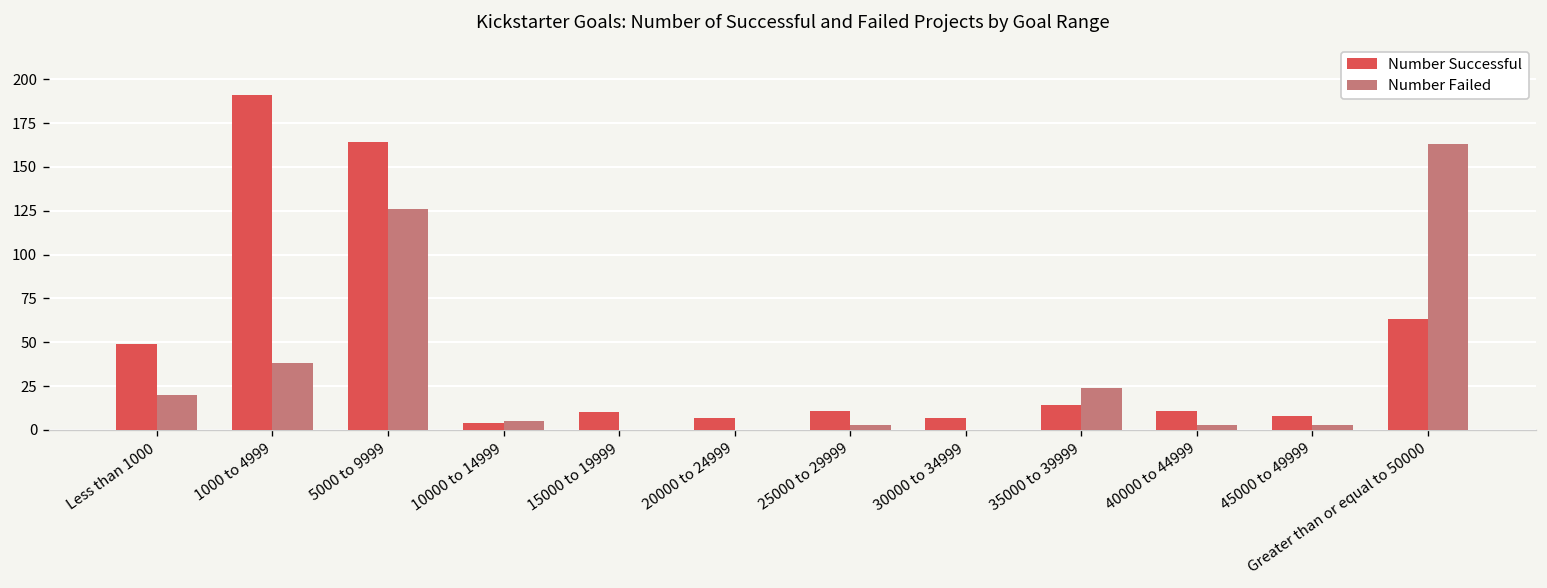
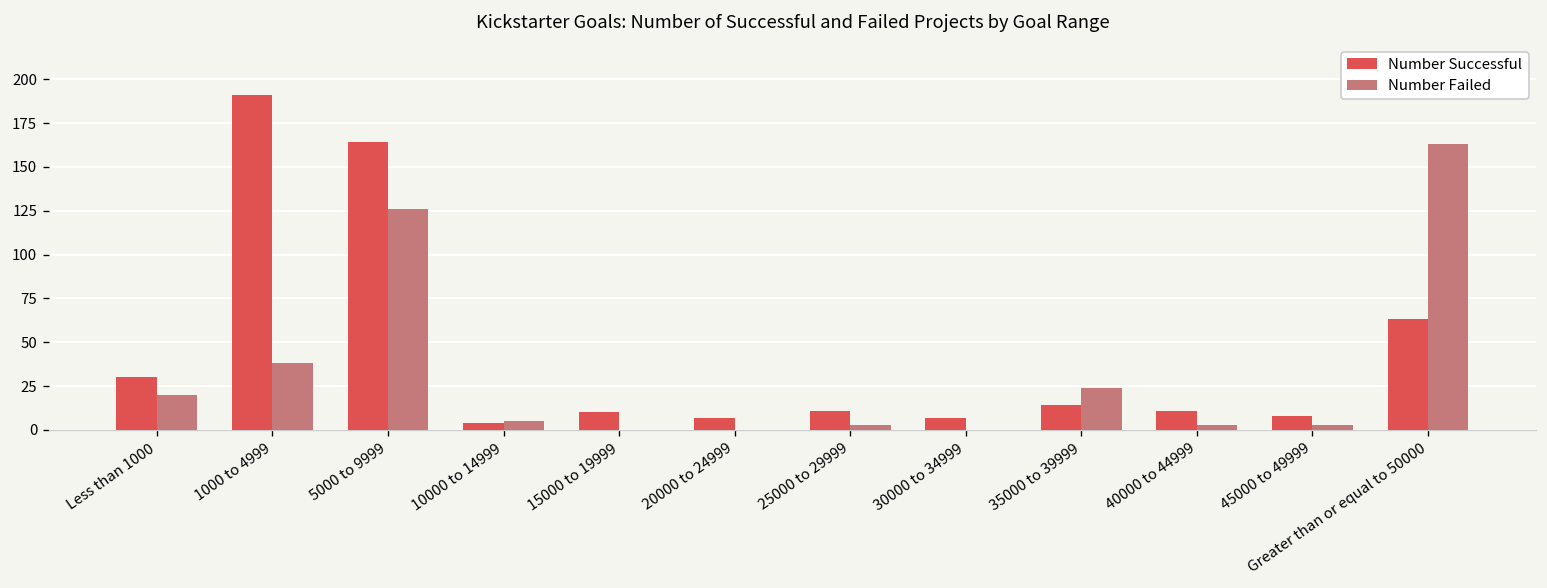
  {
    "Number Successful": {
-     "Less than 1000": 49,
+     "Less than 1000": 30,
      "1000 to 4999": 191,
      "5000 to 9999": 164,
      "10000 to 14999": 4,
      "15000 to 19999": 10,
      "20000 to 24999": 7,
      "25000 to 29999": 11,
      "30000 to 34999": 7,
      "35000 to 39999": 14,
      "40000 to 44999": 11,
      "45000 to 49999": 8,
      "Greater than or equal to 50000": 63
    },
    "Number Failed": {
      "Less than 1000": 20,
      "1000 to 4999": 38,
      "5000 to 9999": 126,
      "10000 to 14999": 5,
      "15000 to 19999": 0,
      "20000 to 24999": 0,
      "25000 to 29999": 3,
      "30000 to 34999": 0,
      "35000 to 39999": 24,
      "40000 to 44999": 3,
      "45000 to 49999": 3,
      "Greater than or equal to 50000": 163
    }
  }
